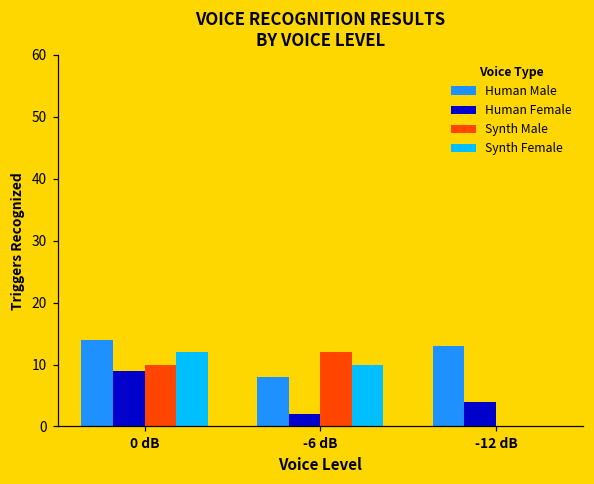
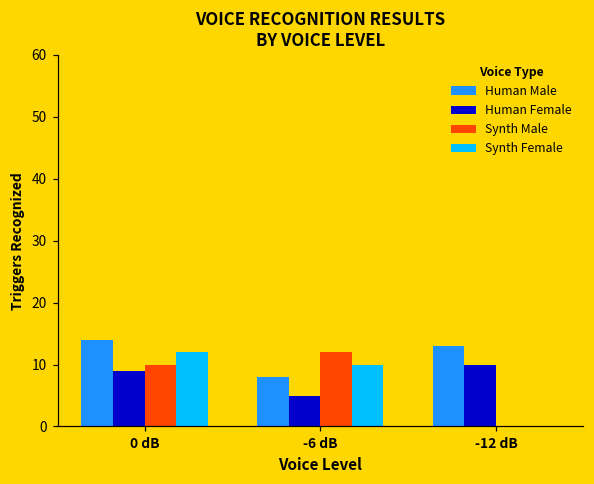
  {
    "Human Female": {
      "0 dB": 9,
-     "-6 dB": 2,
-     "-12 dB": 4
+     "-6 dB": 5,
+     "-12 dB": 10
    },
    "Synth Male": {
      "0 dB": 10,
      "-6 dB": 12,
      "-12 dB": 0
    }
  }
